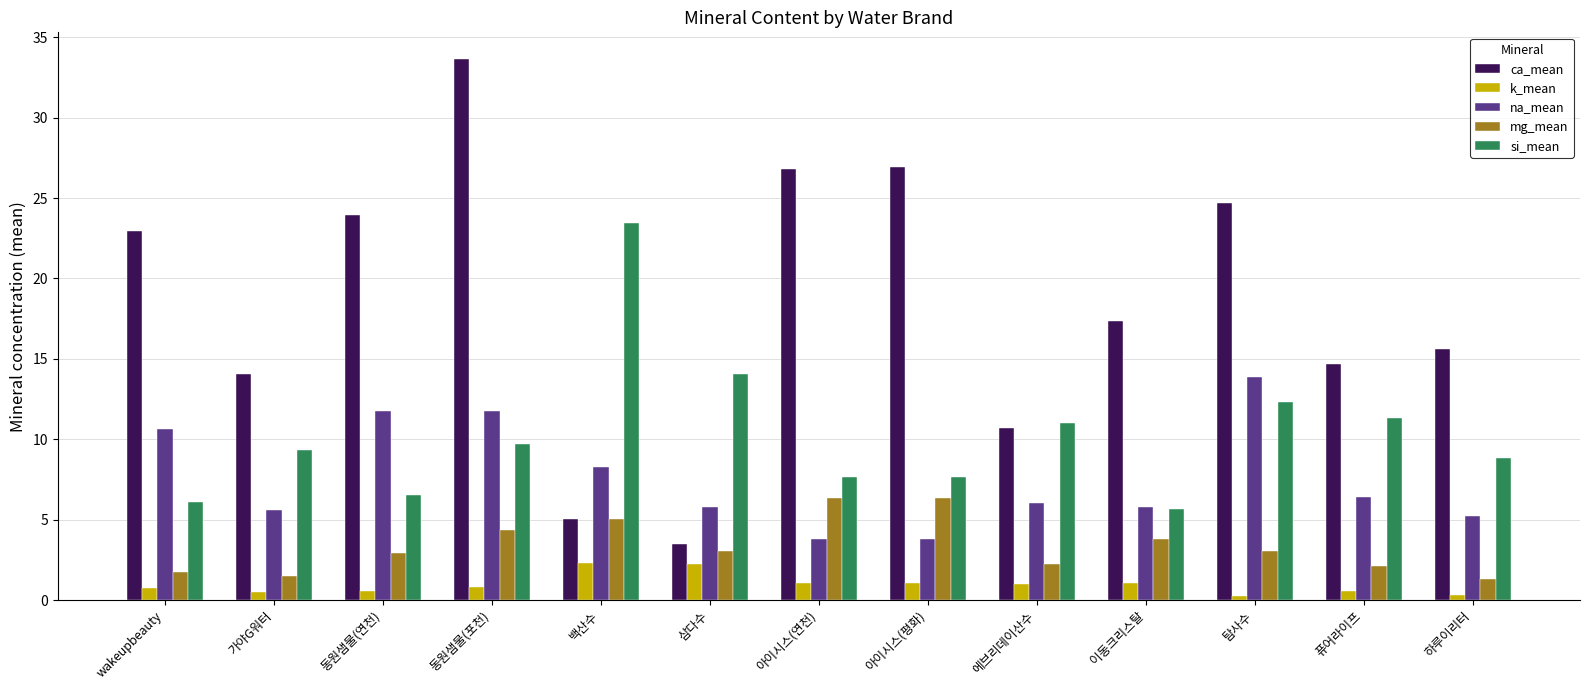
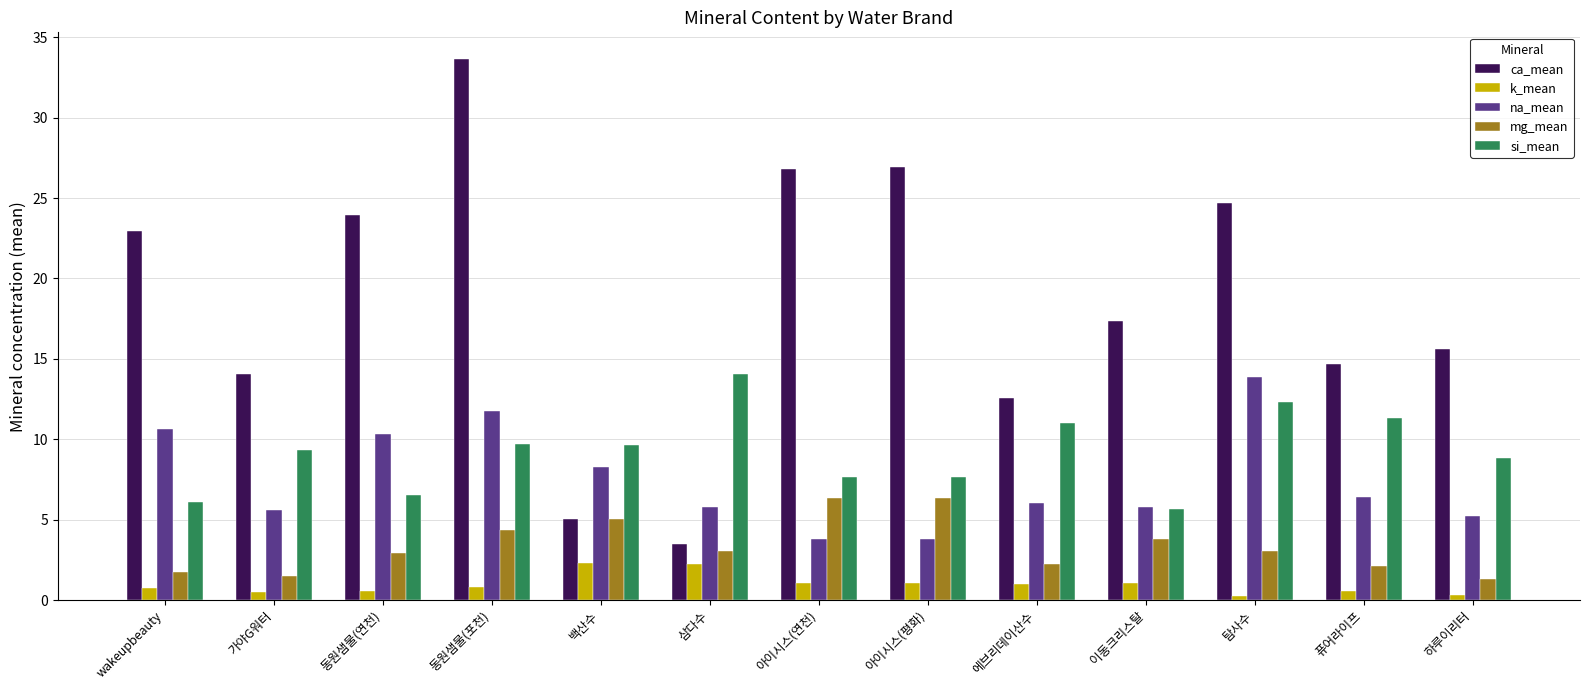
  {
    "ca_mean": {
      "wakeupbeauty": 23.0,
      "가야G워터": 14.1,
      "동원샘물(연천)": 24.0,
      "동원샘물(포천)": 33.6,
      "백산수": 5.1,
      "삼다수": 3.5,
      "아이시스(연천)": 26.8,
      "아이시스(평화)": 26.9,
-     "에브리데이산수": 10.7,
+     "에브리데이산수": 12.6,
      "이동크리스탈": 17.3,
      "탐사수": 24.7,
      "퓨어라이프": 14.7,
      "하루이리터": 15.6
    },
    "k_mean": {
      "wakeupbeauty": 0.7,
      "가야G워터": 0.5,
      "동원샘물(연천)": 0.6,
      "동원샘물(포천)": 0.8,
      "백산수": 2.3,
      "삼다수": 2.2,
      "아이시스(연천)": 1.1,
      "아이시스(평화)": 1.1,
      "에브리데이산수": 1.0,
      "이동크리스탈": 1.1,
      "탐사수": 0.3,
      "퓨어라이프": 0.6,
      "하루이리터": 0.3
    },
    "na_mean": {
      "wakeupbeauty": 10.7,
      "가야G워터": 5.6,
-     "동원샘물(연천)": 11.7,
+     "동원샘물(연천)": 10.3,
      "동원샘물(포천)": 11.8,
      "백산수": 8.3,
      "삼다수": 5.8,
      "아이시스(연천)": 3.8,
      "아이시스(평화)": 3.8,
      "에브리데이산수": 6.1,
      "이동크리스탈": 5.8,
      "탐사수": 13.9,
      "퓨어라이프": 6.4,
      "하루이리터": 5.2
    },
    "mg_mean": {
      "wakeupbeauty": 1.8,
      "가야G워터": 1.5,
      "동원샘물(연천)": 2.9,
      "동원샘물(포천)": 4.4,
      "백산수": 5.0,
      "삼다수": 3.0,
      "아이시스(연천)": 6.3,
      "아이시스(평화)": 6.4,
      "에브리데이산수": 2.2,
      "이동크리스탈": 3.8,
      "탐사수": 3.0,
      "퓨어라이프": 2.1,
      "하루이리터": 1.3
    },
    "si_mean": {
      "wakeupbeauty": 6.1,
      "가야G워터": 9.4,
      "동원샘물(연천)": 6.5,
      "동원샘물(포천)": 9.7,
-     "백산수": 23.4,
+     "백산수": 9.7,
      "삼다수": 14.1,
      "아이시스(연천)": 7.7,
      "아이시스(평화)": 7.7,
      "에브리데이산수": 11.0,
      "이동크리스탈": 5.6,
      "탐사수": 12.3,
      "퓨어라이프": 11.3,
      "하루이리터": 8.8
    }
  }
